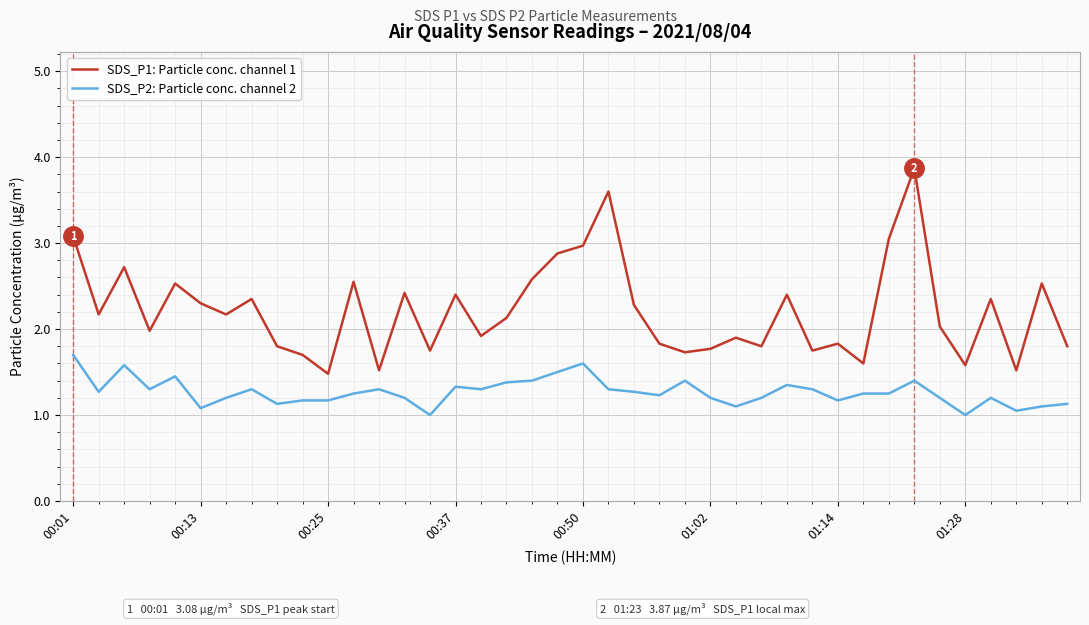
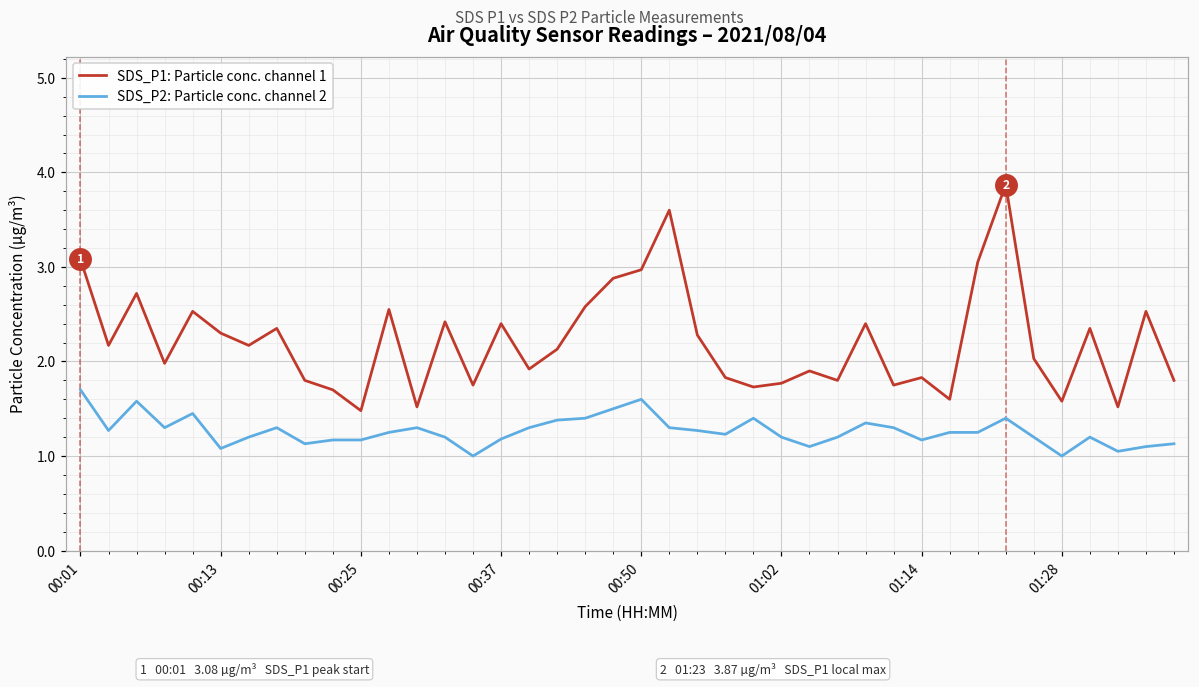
  {
    "SDS_P2: Particle conc. channel 2": {
      "00:01": 1.7,
      "00:13": 1.1,
      "00:25": 1.2,
-     "00:37": 1.3,
+     "00:37": 1.2,
      "00:50": 1.6,
      "01:02": 1.2,
      "01:14": 1.2,
      "01:28": 1.0
    }
  }
